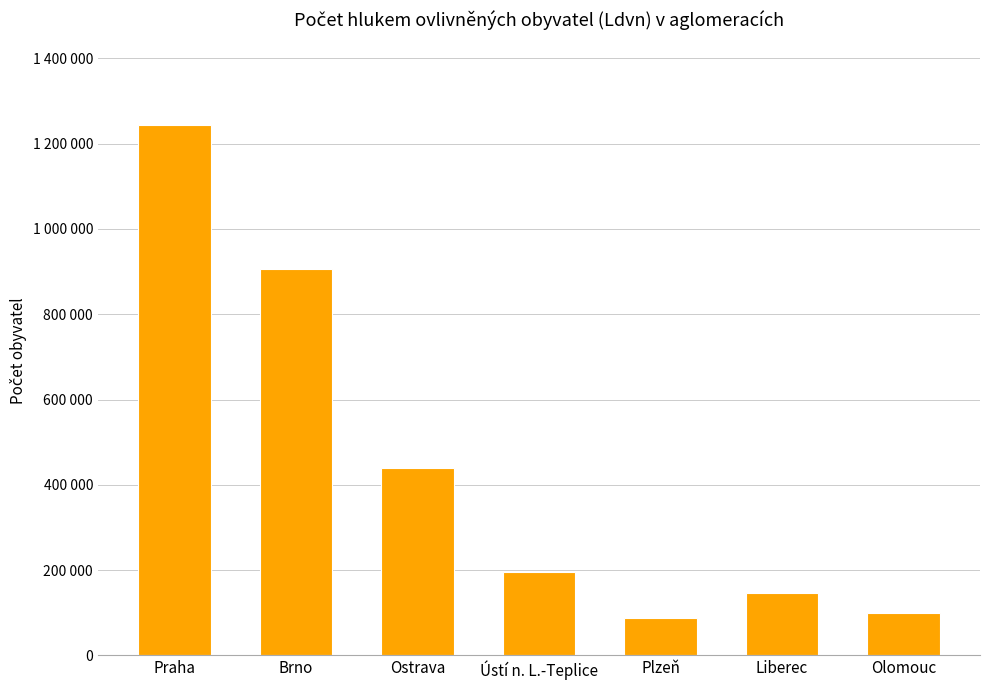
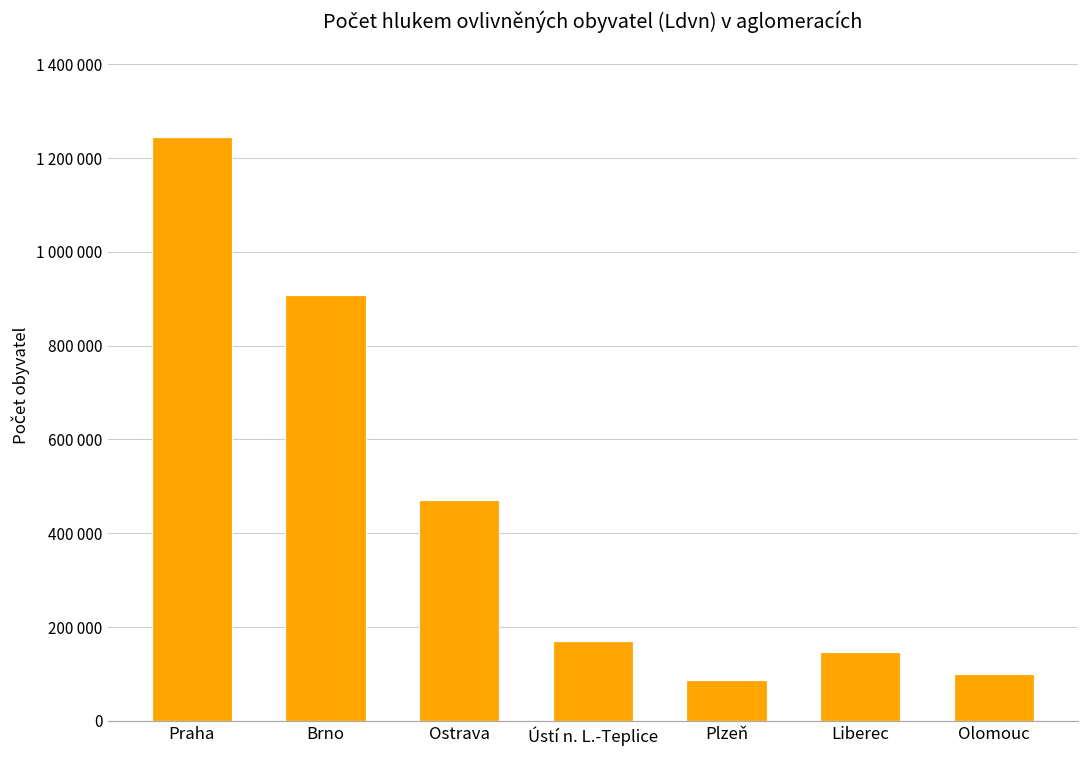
  {
    "Praha": 1240000,
    "Brno": 910000,
-   "Ostrava": 440000,
-   "Ústí n. L.-Teplice": 200000,
+   "Ostrava": 470000,
+   "Ústí n. L.-Teplice": 170000,
    "Plzeň": 90000,
    "Liberec": 150000,
    "Olomouc": 100000
  }
